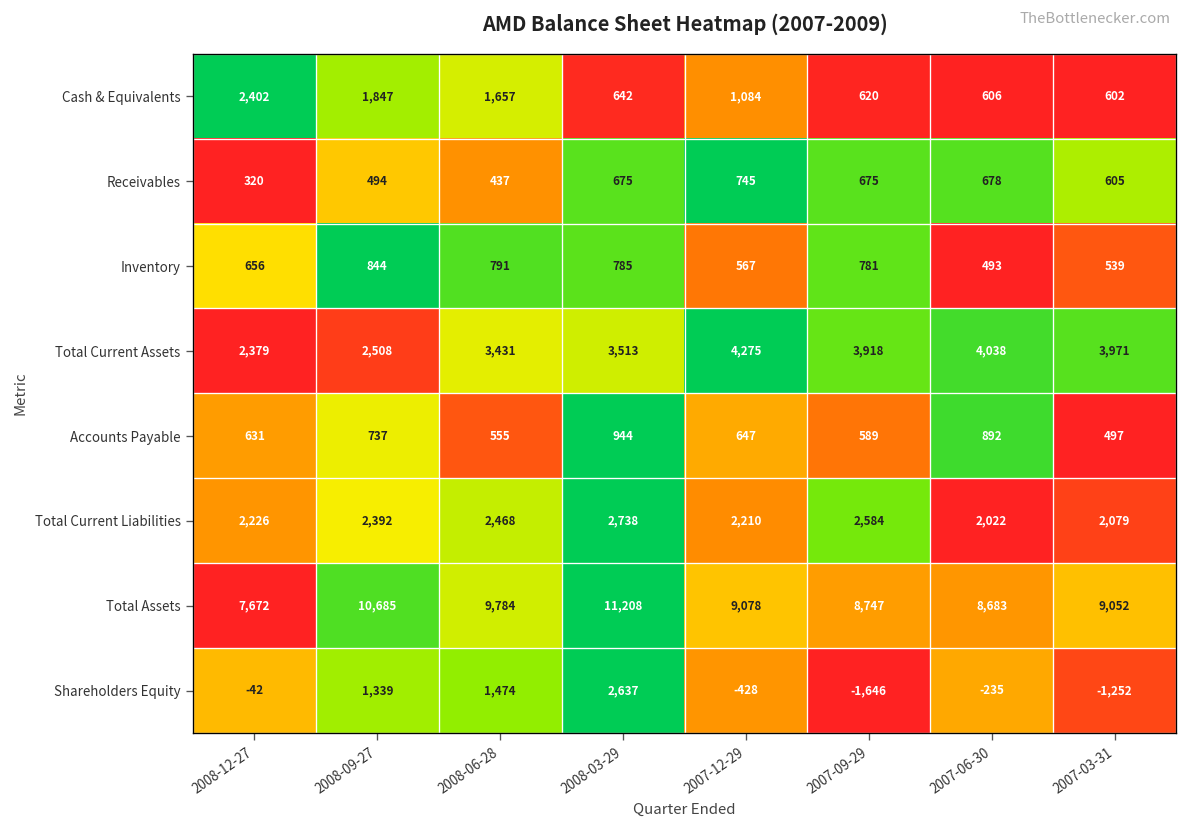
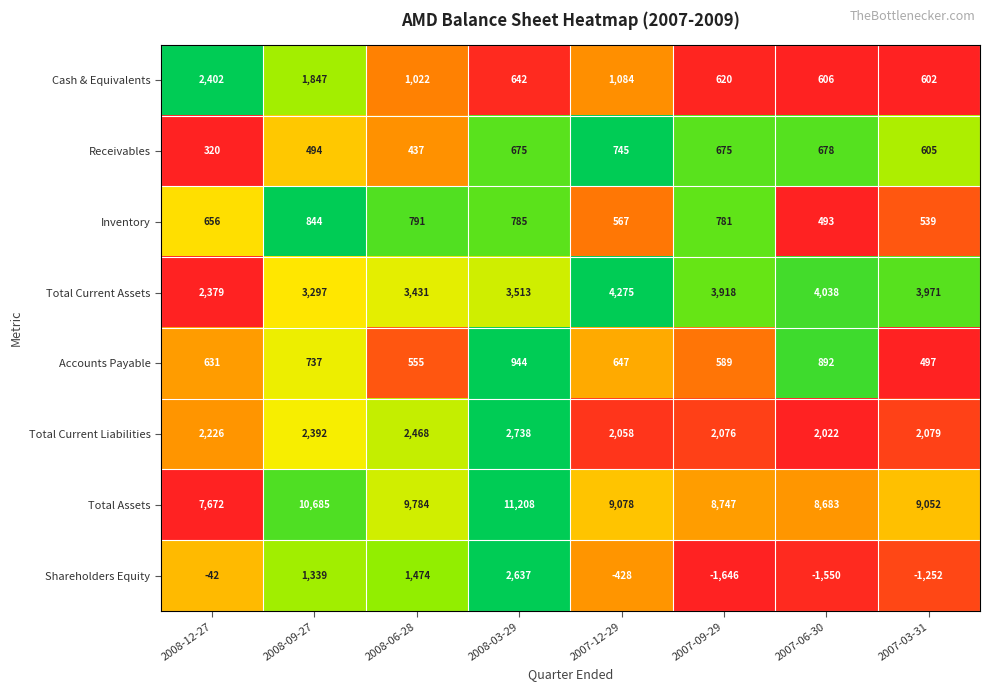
  {
    "Cash & Equivalents": {
      "2008-12-27": "2,402",
      "2008-09-27": "1,847",
-     "2008-06-28": "1,657",
+     "2008-06-28": "1,022",
      "2008-03-29": "642",
      "2007-12-29": "1,084",
      "2007-09-29": "620",
      "2007-06-30": "606",
      "2007-03-31": "602"
    },
    "Receivables": {
      "2008-12-27": "320",
      "2008-09-27": "494",
      "2008-06-28": "437",
      "2008-03-29": "675",
      "2007-12-29": "745",
      "2007-09-29": "675",
      "2007-06-30": "678",
      "2007-03-31": "605"
    },
    "Inventory": {
      "2008-12-27": "656",
      "2008-09-27": "844",
      "2008-06-28": "791",
      "2008-03-29": "785",
      "2007-12-29": "567",
      "2007-09-29": "781",
      "2007-06-30": "493",
      "2007-03-31": "539"
    },
    "Total Current Assets": {
      "2008-12-27": "2,379",
-     "2008-09-27": "2,508",
+     "2008-09-27": "3,297",
      "2008-06-28": "3,431",
      "2008-03-29": "3,513",
      "2007-12-29": "4,275",
      "2007-09-29": "3,918",
      "2007-06-30": "4,038",
      "2007-03-31": "3,971"
    },
    "Accounts Payable": {
      "2008-12-27": "631",
      "2008-09-27": "737",
      "2008-06-28": "555",
      "2008-03-29": "944",
      "2007-12-29": "647",
      "2007-09-29": "589",
      "2007-06-30": "892",
      "2007-03-31": "497"
    },
    "Total Current Liabilities": {
      "2008-12-27": "2,226",
      "2008-09-27": "2,392",
      "2008-06-28": "2,468",
      "2008-03-29": "2,738",
-     "2007-12-29": "2,210",
-     "2007-09-29": "2,584",
+     "2007-12-29": "2,058",
+     "2007-09-29": "2,076",
      "2007-06-30": "2,022",
      "2007-03-31": "2,079"
    },
    "Total Assets": {
      "2008-12-27": "7,672",
      "2008-09-27": "10,685",
      "2008-06-28": "9,784",
      "2008-03-29": "11,208",
      "2007-12-29": "9,078",
      "2007-09-29": "8,747",
      "2007-06-30": "8,683",
      "2007-03-31": "9,052"
    },
    "Shareholders Equity": {
      "2008-12-27": "-42",
      "2008-09-27": "1,339",
      "2008-06-28": "1,474",
      "2008-03-29": "2,637",
      "2007-12-29": "-428",
      "2007-09-29": "-1,646",
-     "2007-06-30": "-235",
+     "2007-06-30": "-1,550",
      "2007-03-31": "-1,252"
    }
  }
